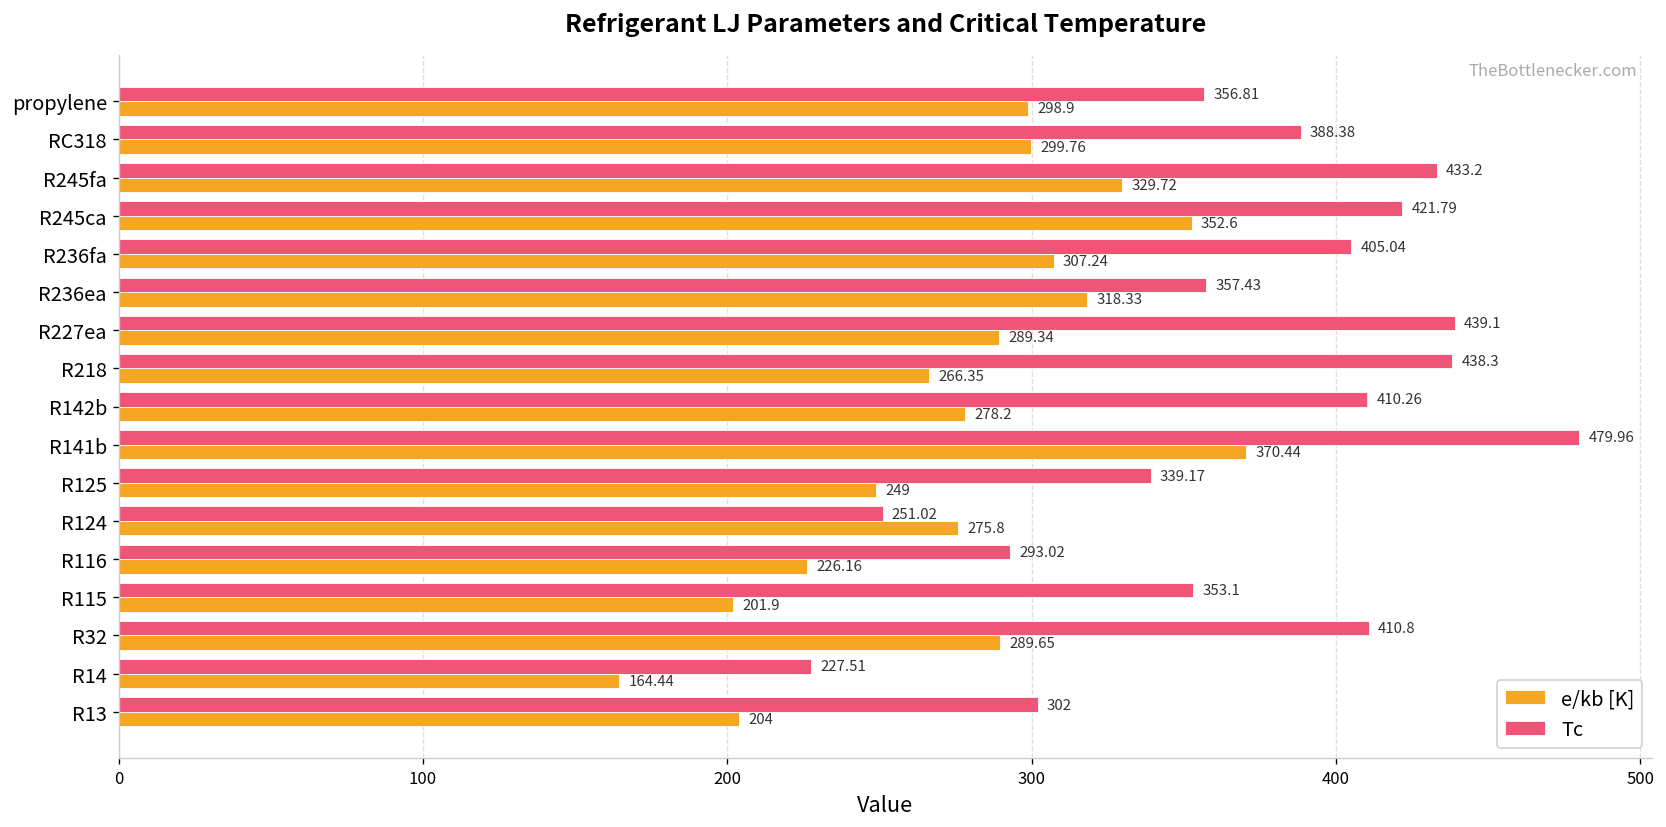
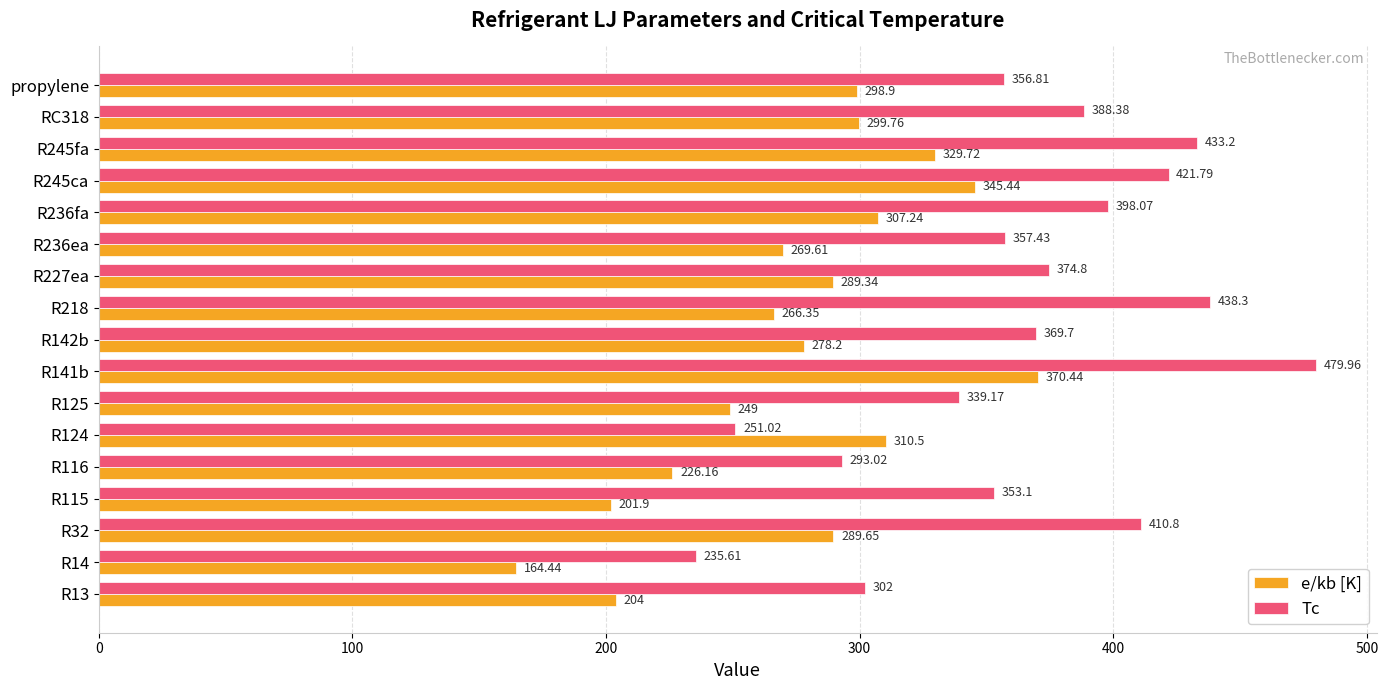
  {
    "e/kb [K]": {
      "propylene": 298.9,
      "RC318": 299.76,
      "R245fa": 329.72,
-     "R245ca": 352.6,
+     "R245ca": 345.44,
      "R236fa": 307.24,
-     "R236ea": 318.33,
+     "R236ea": 269.61,
      "R227ea": 289.34,
      "R218": 266.35,
      "R142b": 278.2,
      "R141b": 370.44,
      "R125": 249,
-     "R124": 275.8,
+     "R124": 310.5,
      "R116": 226.16,
      "R115": 201.9,
      "R32": 289.65,
      "R14": 164.44,
      "R13": 204
    },
    "Tc": {
      "propylene": 356.81,
      "RC318": 388.38,
      "R245fa": 433.2,
      "R245ca": 421.79,
-     "R236fa": 405.04,
+     "R236fa": 398.07,
      "R236ea": 357.43,
-     "R227ea": 439.1,
+     "R227ea": 374.8,
      "R218": 438.3,
-     "R142b": 410.26,
+     "R142b": 369.7,
      "R141b": 479.96,
      "R125": 339.17,
      "R124": 251.02,
      "R116": 293.02,
      "R115": 353.1,
      "R32": 410.8,
-     "R14": 227.51,
+     "R14": 235.61,
      "R13": 302
    }
  }
